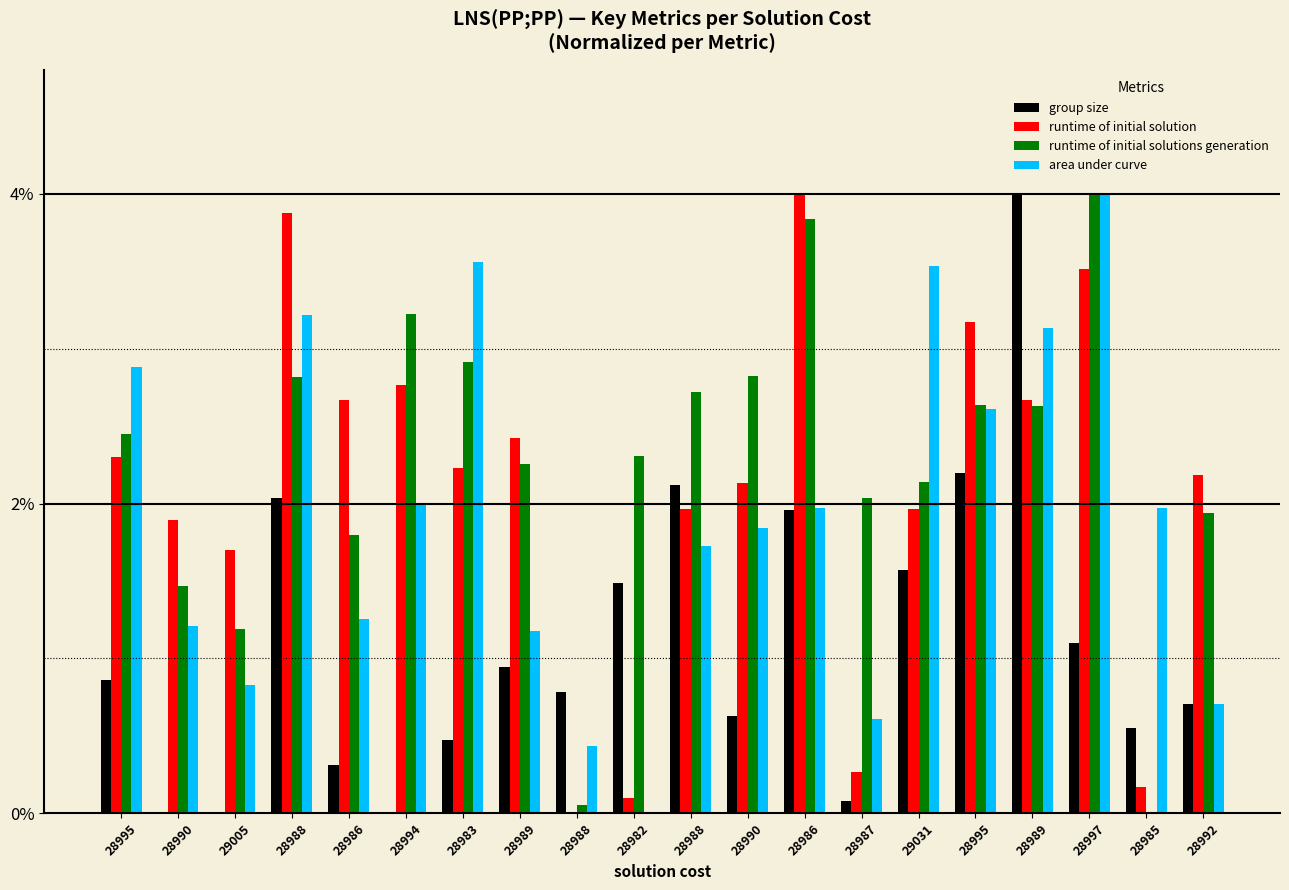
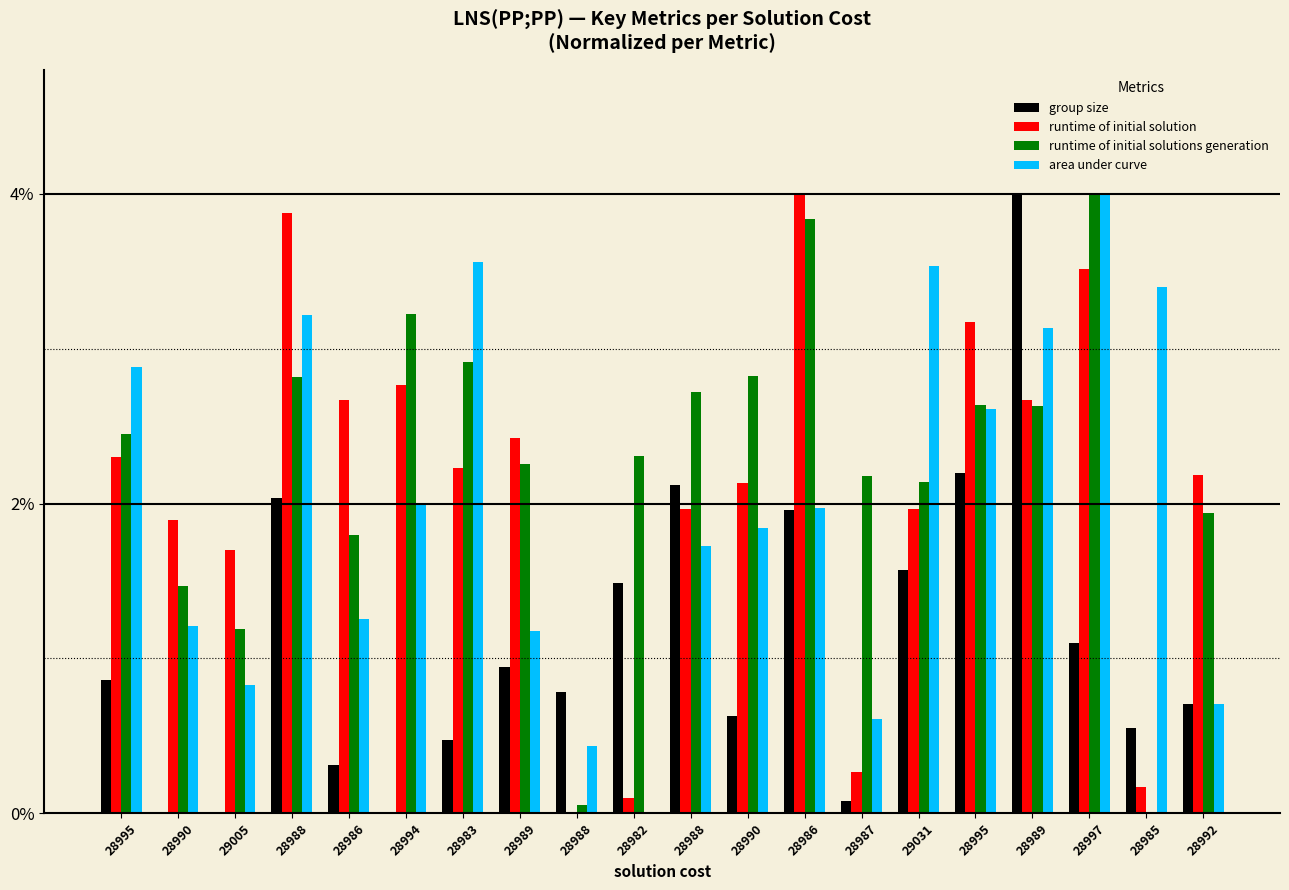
  {
    "group size": {
      "29005": "0.00%",
      "28994": "0.00%",
      "28983": "0.47%",
      "28982": "1.49%",
      "28987": "0.08%",
      "29031": "1.57%",
      "28997": "1.10%",
      "28985": "0.55%",
      "28992": "0.71%"
    },
    "runtime of initial solution": {
      "29005": "1.70%",
      "28994": "2.76%",
      "28983": "2.23%",
      "28982": "0.10%",
      "28987": "0.27%",
      "29031": "1.96%",
      "28997": "3.52%",
      "28985": "0.17%",
      "28992": "2.18%"
    },
    "runtime of initial solutions generation": {
      "29005": "1.19%",
      "28994": "3.22%",
      "28983": "2.92%",
      "28982": "2.31%",
-     "28987": "2.04%",
+     "28987": "2.18%",
      "29031": "2.14%",
      "28997": "4.00%",
      "28985": "0.00%",
      "28992": "1.94%"
    },
    "area under curve": {
      "29005": "0.83%",
      "28994": "2.00%",
      "28983": "3.56%",
      "28982": "0.00%",
      "28987": "0.61%",
      "29031": "3.53%",
      "28997": "4.00%",
-     "28985": "1.97%",
+     "28985": "3.40%",
      "28992": "0.70%"
    }
  }
